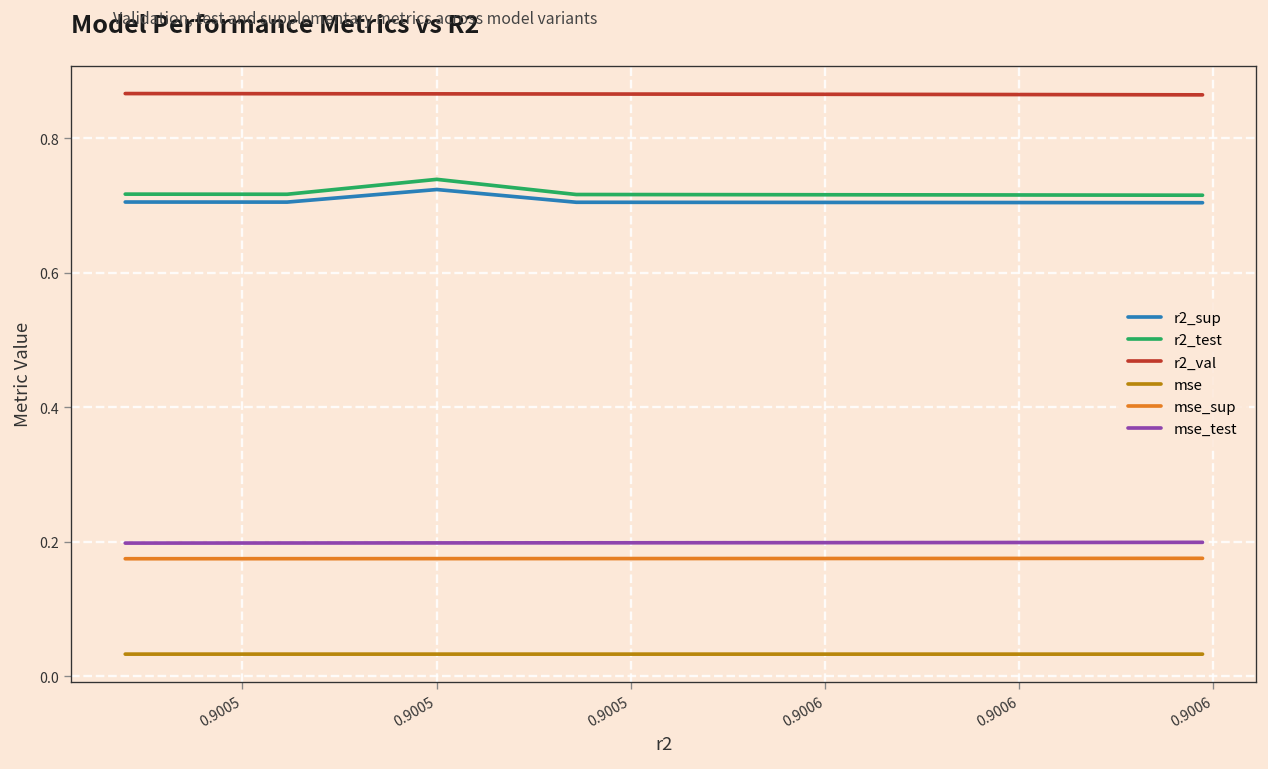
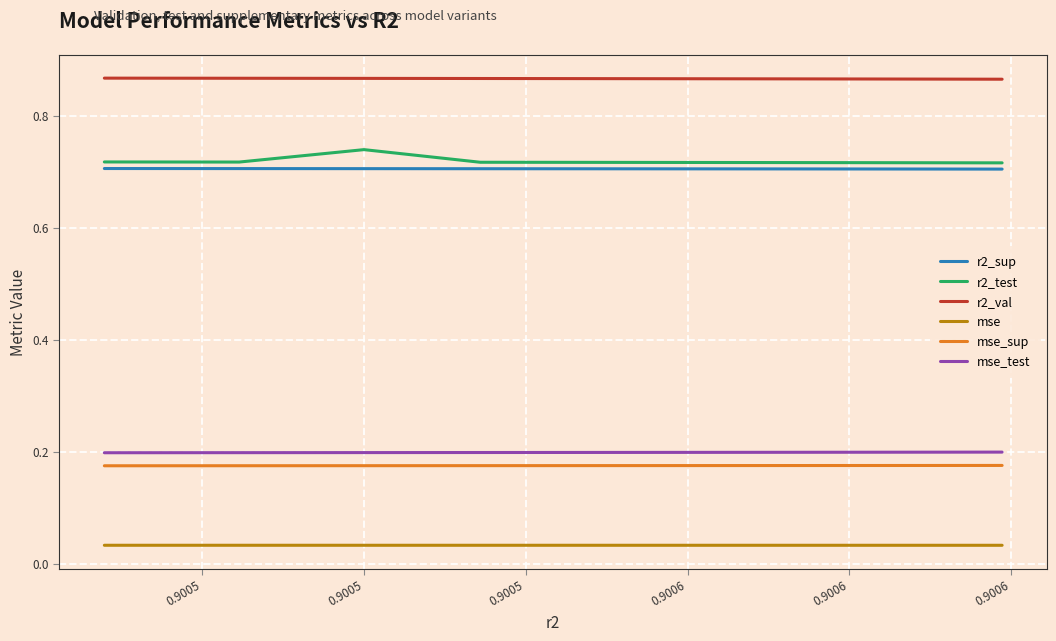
  {
    "r2_sup": {
-     "0.9005": 0.72
+     "0.9005": 0.71
    },
    "r2_test": {
      "0.9005": 0.74
    },
    "r2_val": {
      "0.9005": 0.87
    },
    "mse_test": {
      "0.9005": 0.20
    }
  }
